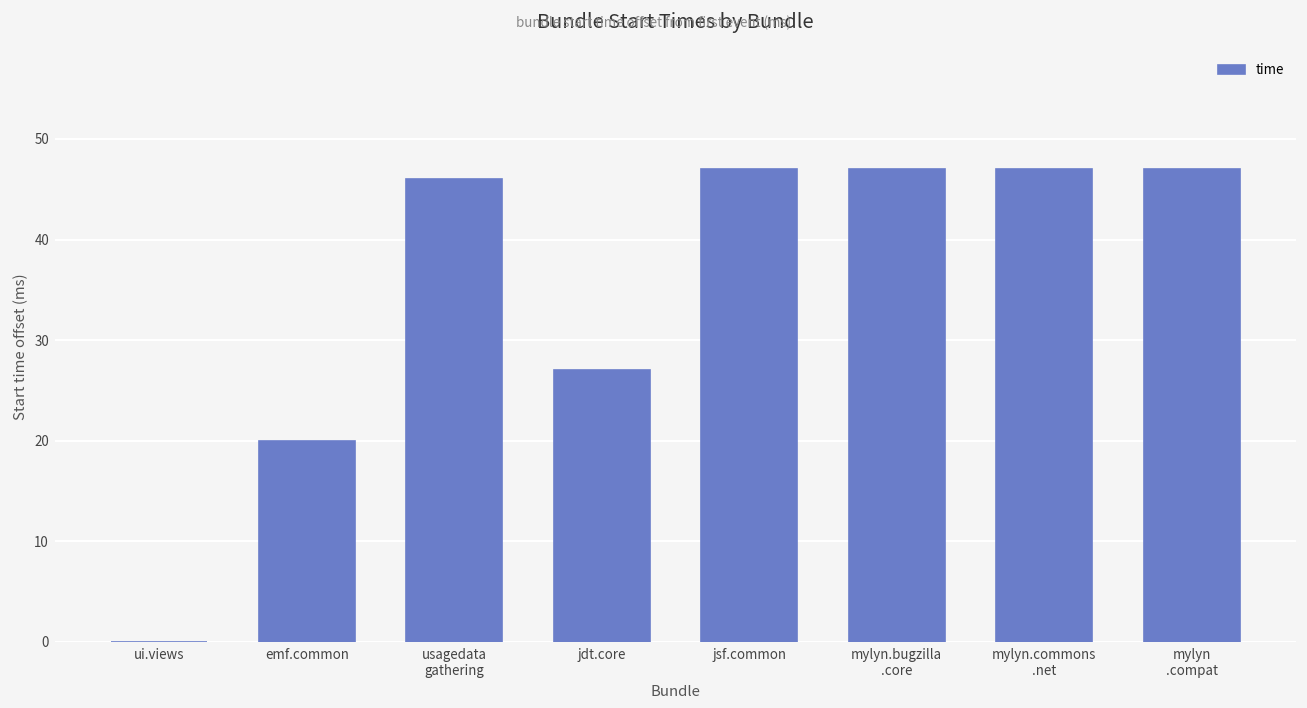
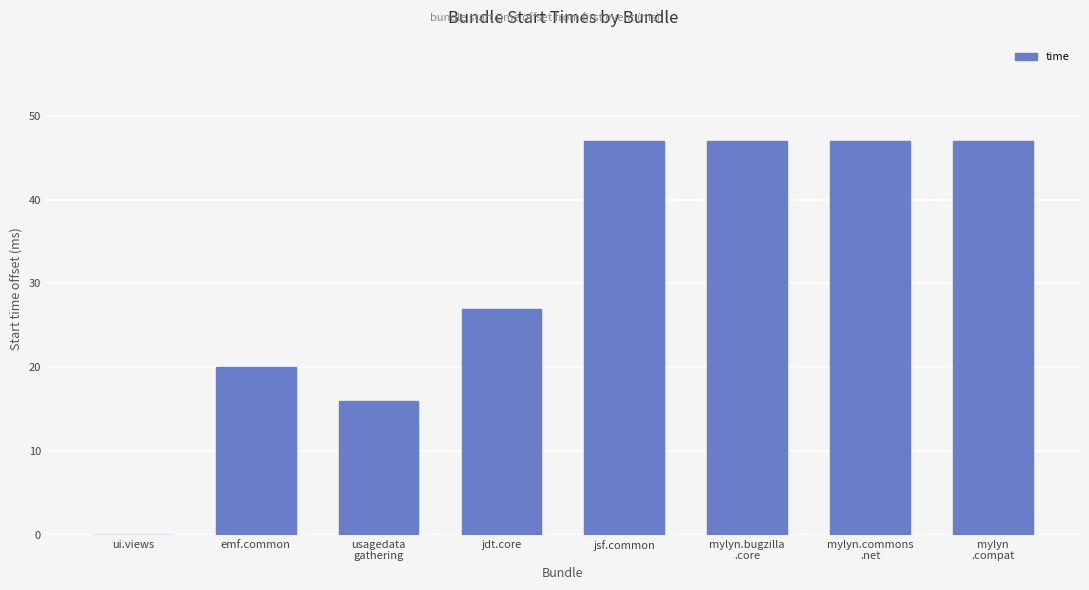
  {
    "ui.views": 0,
    "emf.common": 20,
-   "usagedata gathering": 46,
+   "usagedata gathering": 16,
    "jdt.core": 27,
    "jsf.common": 47,
    "mylyn.bugzilla .core": 47,
    "mylyn.commons .net": 47,
    "mylyn .compat": 47
  }
